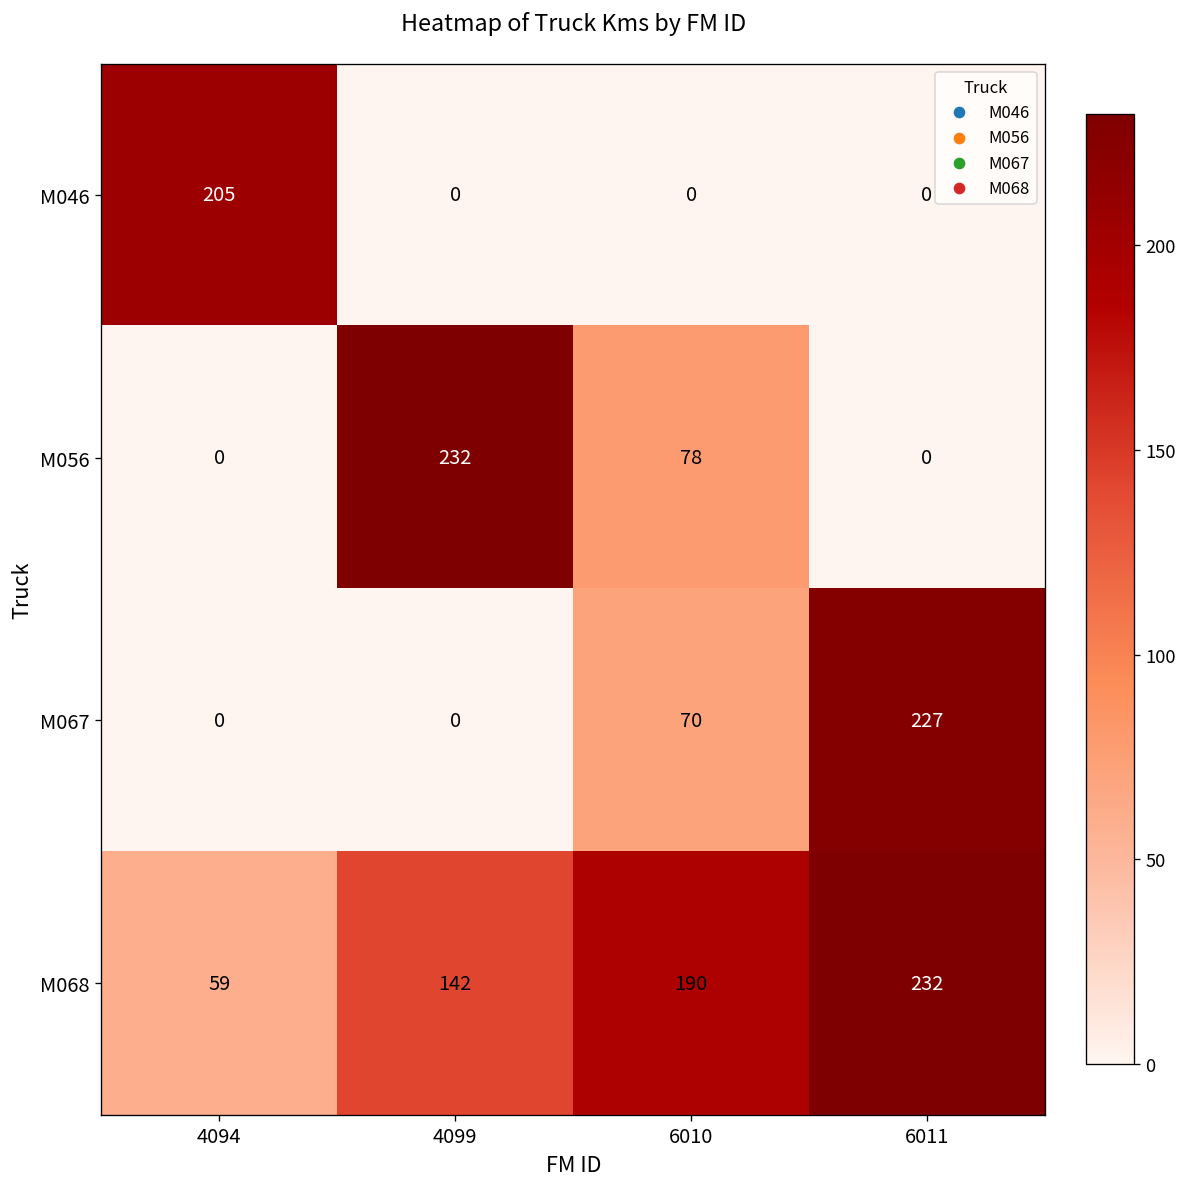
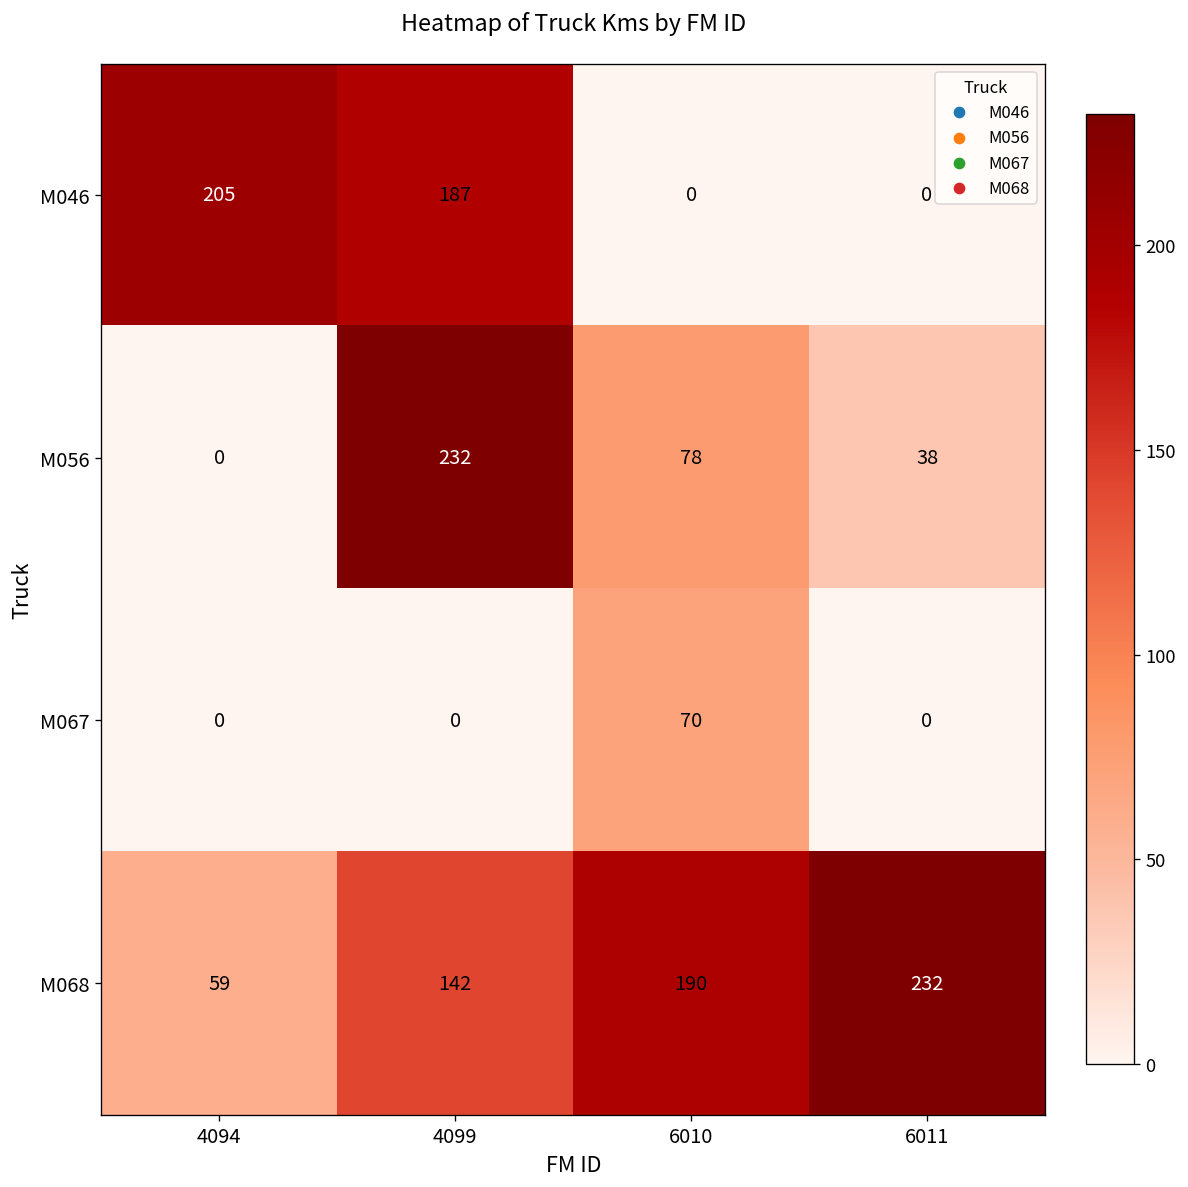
  {
    "M046": {
      "4094": 205,
-     "4099": 0,
+     "4099": 187,
      "6010": 0,
      "6011": 0
    },
    "M056": {
      "4094": 0,
      "4099": 232,
      "6010": 78,
-     "6011": 0
+     "6011": 38
    },
    "M067": {
      "4094": 0,
      "4099": 0,
      "6010": 70,
-     "6011": 227
+     "6011": 0
    },
    "M068": {
      "4094": 59,
      "4099": 142,
      "6010": 190,
      "6011": 232
    }
  }
